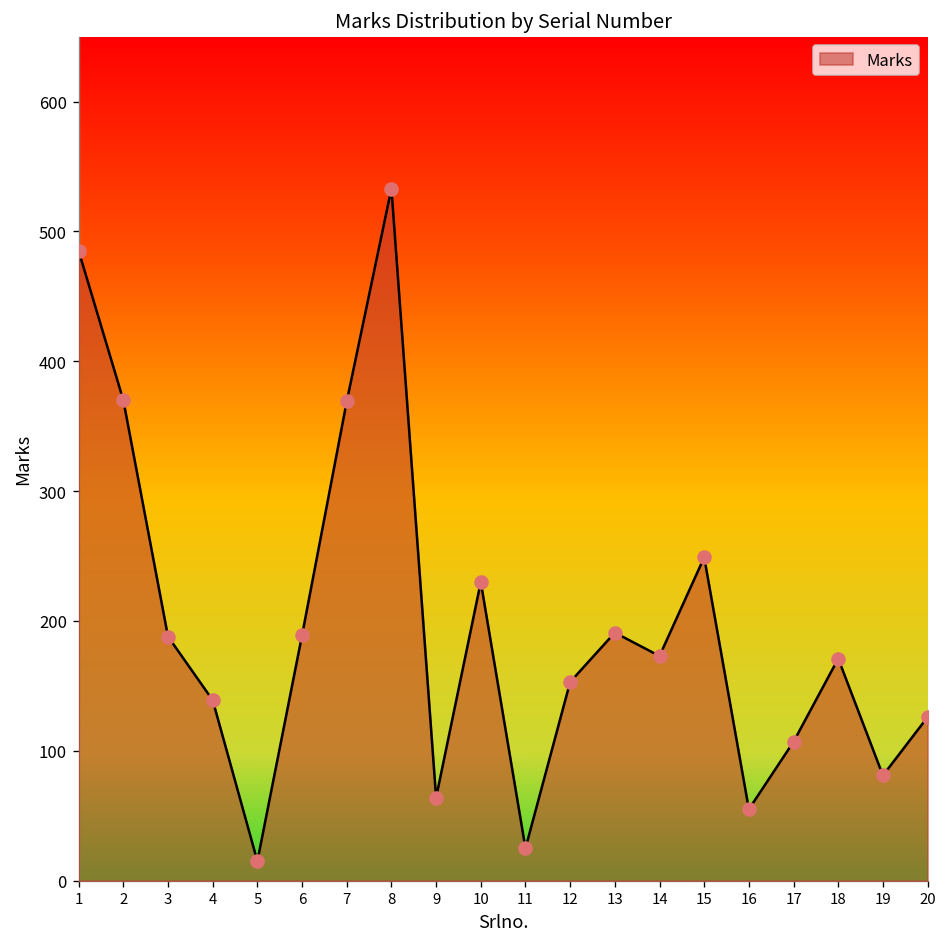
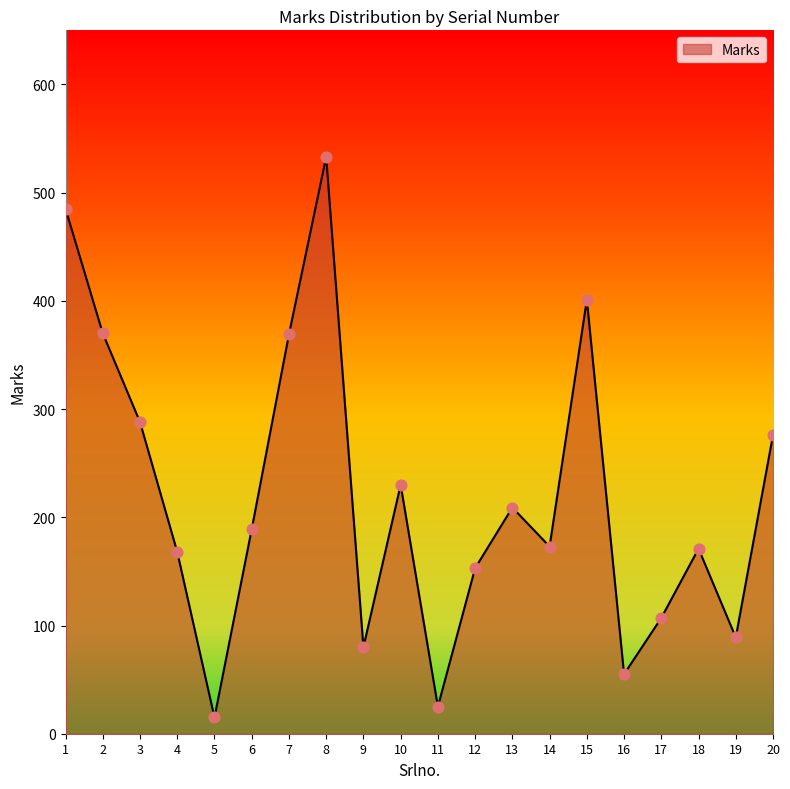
  {
    "1": 485,
    "2": 370,
-   "3": 188,
-   "4": 139,
+   "3": 288,
+   "4": 168,
    "5": 15,
    "6": 189,
    "7": 369,
    "8": 533,
-   "9": 64,
+   "9": 80,
    "10": 230,
    "11": 25,
    "12": 153,
-   "13": 191,
+   "13": 209,
    "14": 173,
-   "15": 249,
+   "15": 401,
    "16": 55,
    "17": 107,
    "18": 171,
-   "19": 81,
-   "20": 126
+   "19": 89,
+   "20": 276
  }
